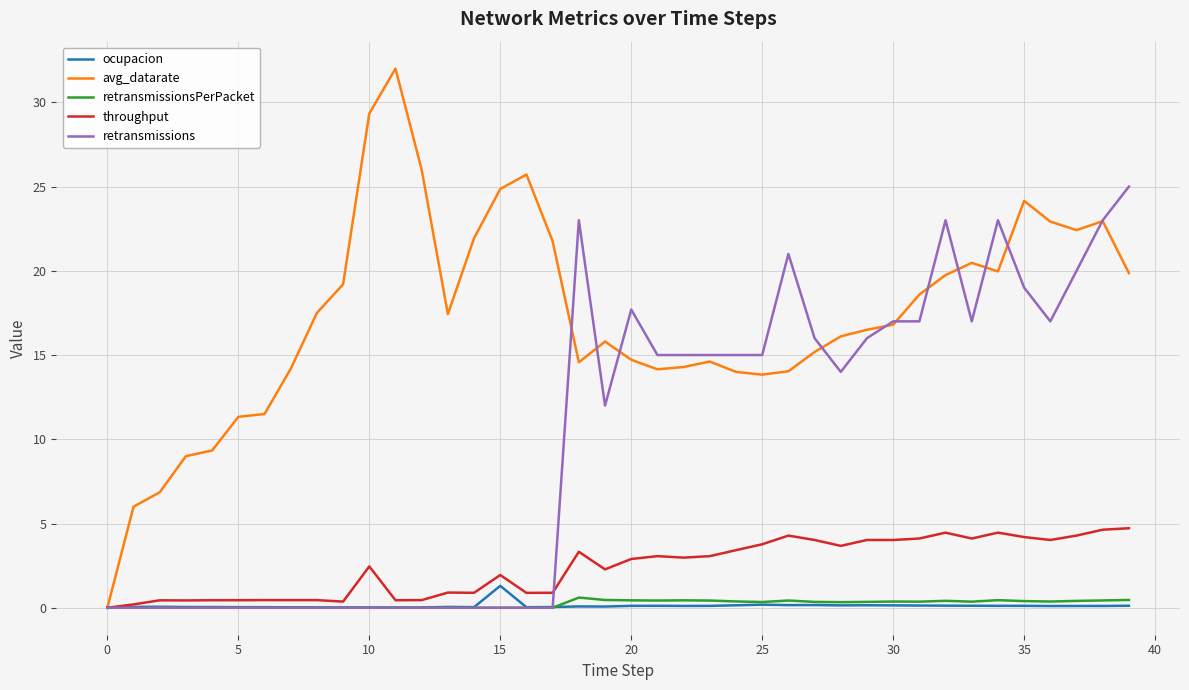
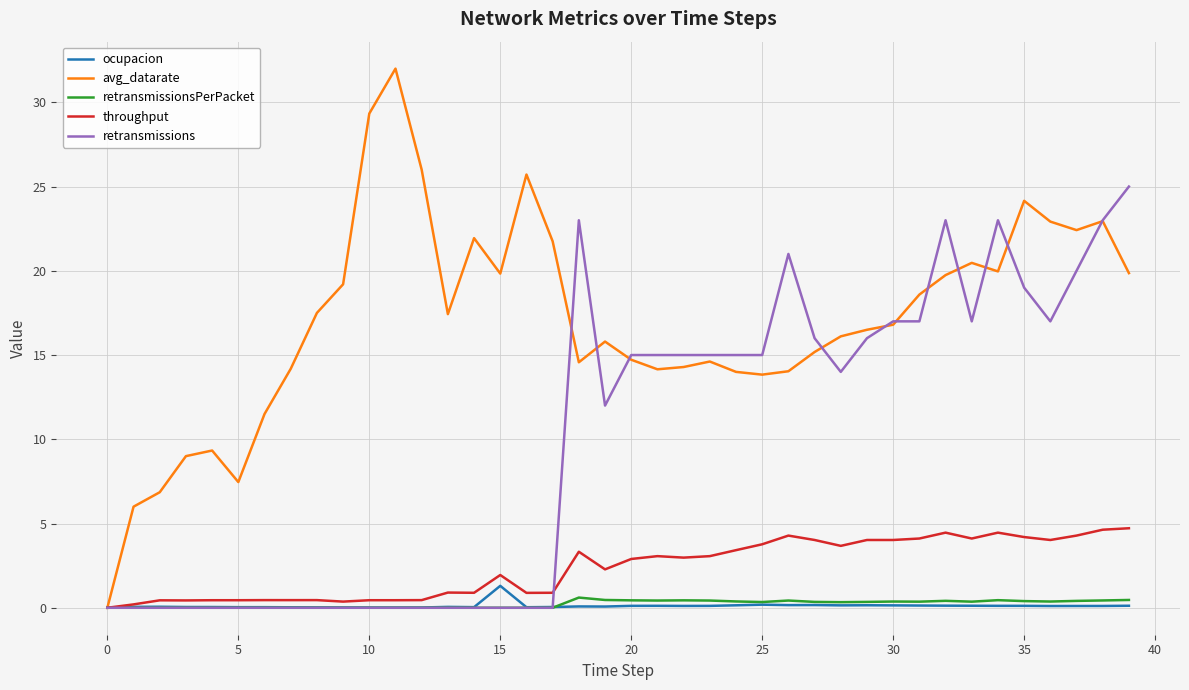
  {
    "ocupacion": {
      "15": 1.3,
      "20": 0.1,
      "25": 0.2,
      "30": 0.1,
      "35": 0.1
    },
    "avg_datarate": {
-     "5": 11.3,
+     "5": 7.5,
      "10": 29.3,
-     "15": 24.9,
+     "15": 19.8,
      "20": 14.7,
      "25": 13.8,
      "30": 16.8,
      "35": 24.2
    },
    "retransmissionsPerPacket": {
      "20": 0.4,
      "25": 0.3,
      "30": 0.4,
      "35": 0.4
    },
    "throughput": {
      "5": 0.4,
-     "10": 2.5,
+     "10": 0.4,
      "15": 1.9,
      "20": 2.9,
      "25": 3.8,
      "30": 4.0,
      "35": 4.2
    },
    "retransmissions": {
-     "20": 17.7,
+     "20": 15.0,
      "25": 15.0,
      "30": 17.0,
      "35": 19.0
    }
  }
